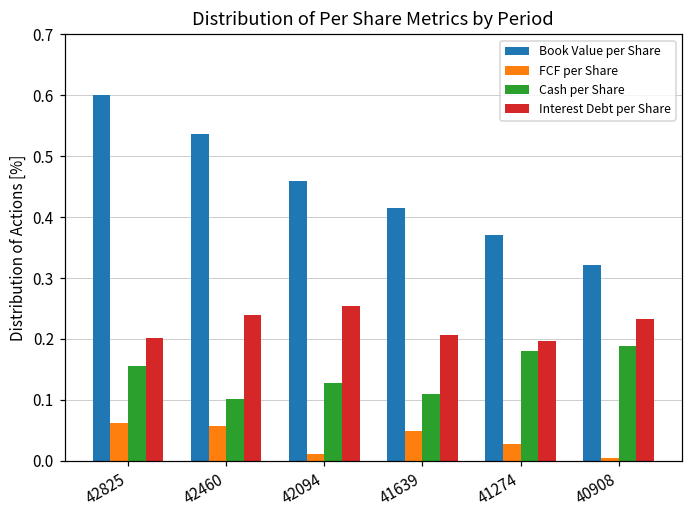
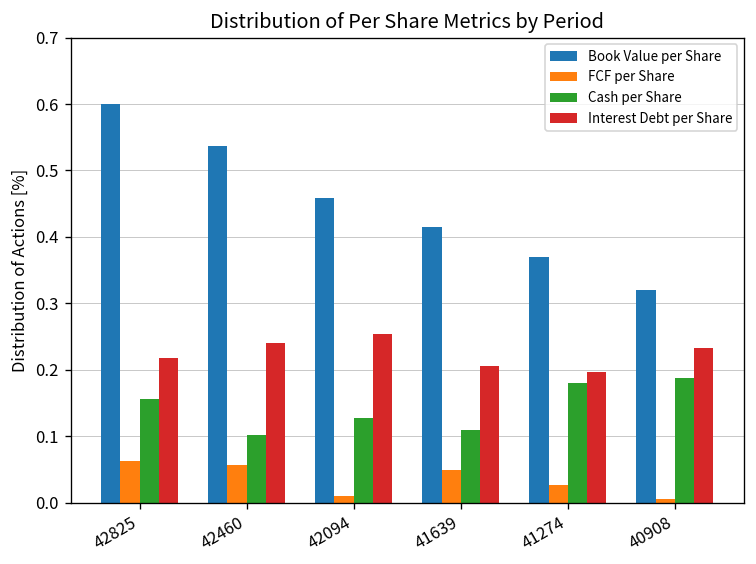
  {
    "Book Value per Share": {
      "42825": 0.60,
      "42460": 0.54,
      "42094": 0.46,
      "41639": 0.41,
      "41274": 0.37,
      "40908": 0.32
    },
    "FCF per Share": {
      "42825": 0.06,
      "42460": 0.06,
      "42094": 0.01,
      "41639": 0.05,
      "41274": 0.03,
      "40908": 0.00
    },
    "Cash per Share": {
      "42825": 0.16,
      "42460": 0.10,
      "42094": 0.13,
      "41639": 0.11,
      "41274": 0.18,
      "40908": 0.19
    },
    "Interest Debt per Share": {
-     "42825": 0.20,
+     "42825": 0.22,
      "42460": 0.24,
      "42094": 0.25,
      "41639": 0.21,
      "41274": 0.20,
      "40908": 0.23
    }
  }
